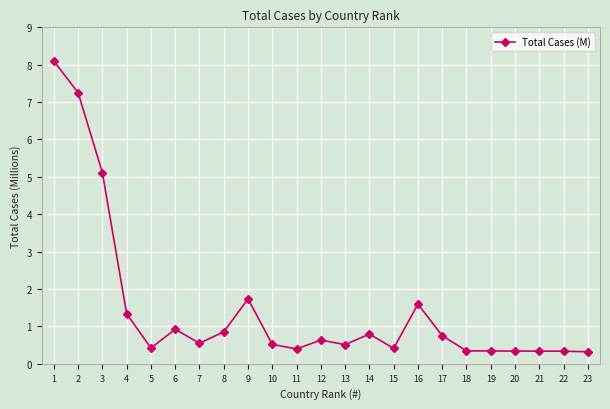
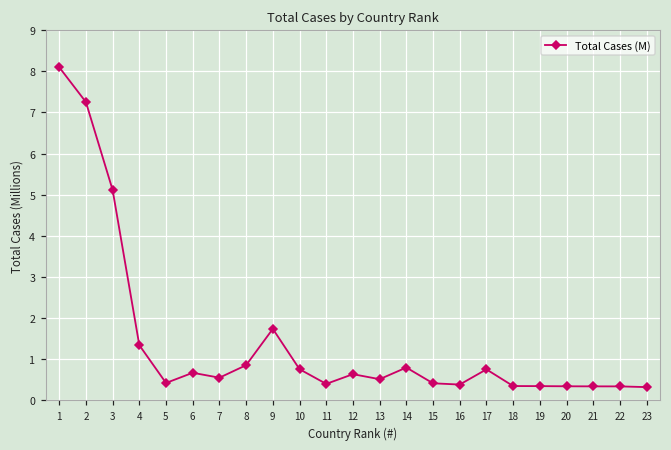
  {
    "1": 8.1,
    "2": 7.3,
    "3": 5.1,
    "4": 1.3,
    "5": 0.4,
-   "6": 0.9,
+   "6": 0.7,
    "7": 0.5,
    "8": 0.9,
    "9": 1.7,
-   "10": 0.5,
+   "10": 0.8,
    "11": 0.4,
    "12": 0.6,
    "13": 0.5,
    "14": 0.8,
    "15": 0.4,
-   "16": 1.6,
+   "16": 0.4,
    "17": 0.8,
    "18": 0.3,
    "19": 0.3,
    "20": 0.3,
    "21": 0.3,
    "22": 0.3,
    "23": 0.3
  }
